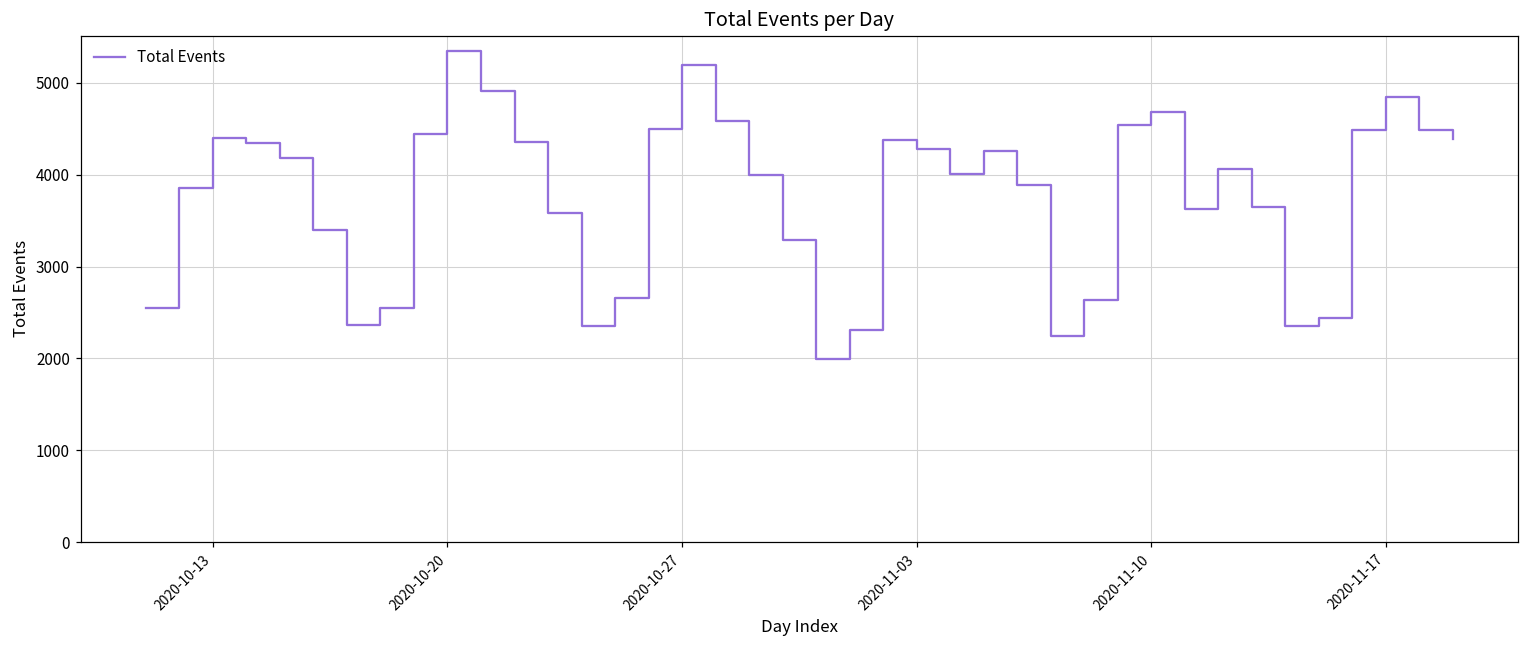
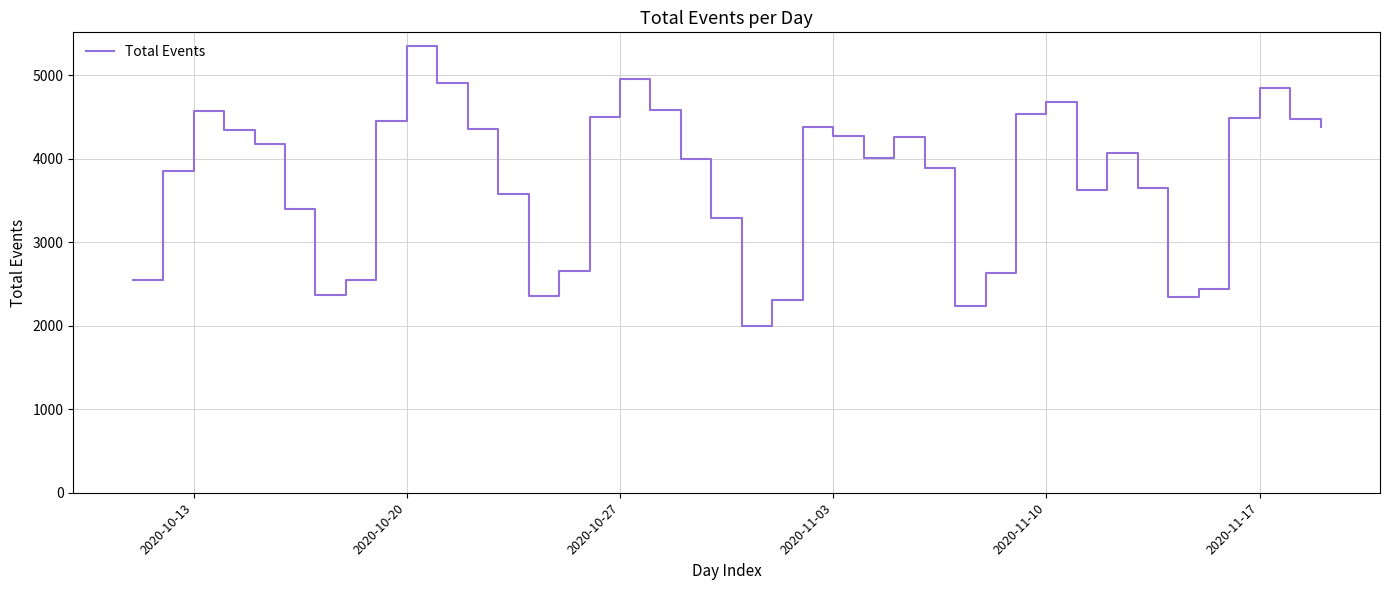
  {
-   "2020-10-13": 4400,
+   "2020-10-13": 4600,
    "2020-10-20": 5300,
-   "2020-10-27": 5200,
+   "2020-10-27": 5000,
    "2020-11-03": 4300,
    "2020-11-10": 4700,
    "2020-11-17": 4800
  }
